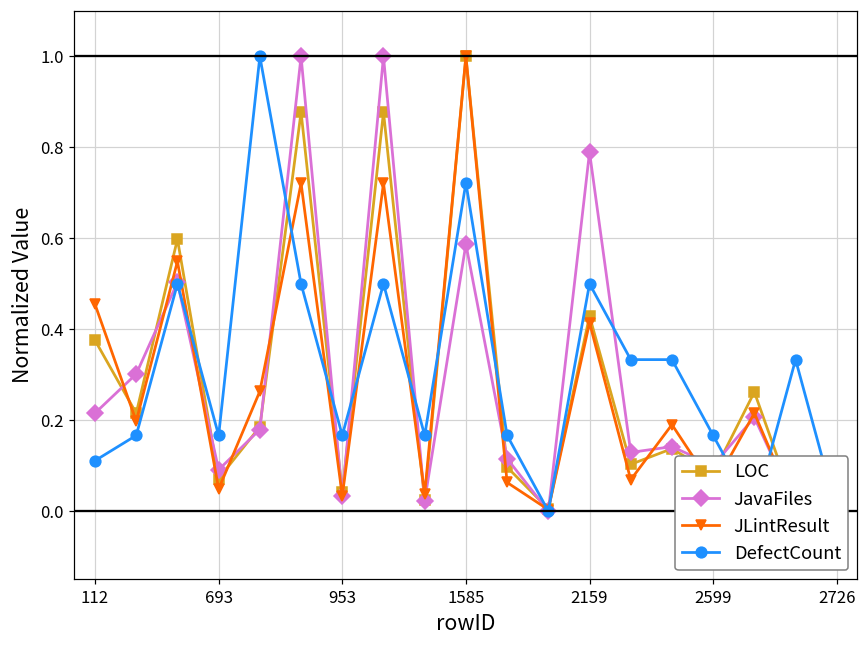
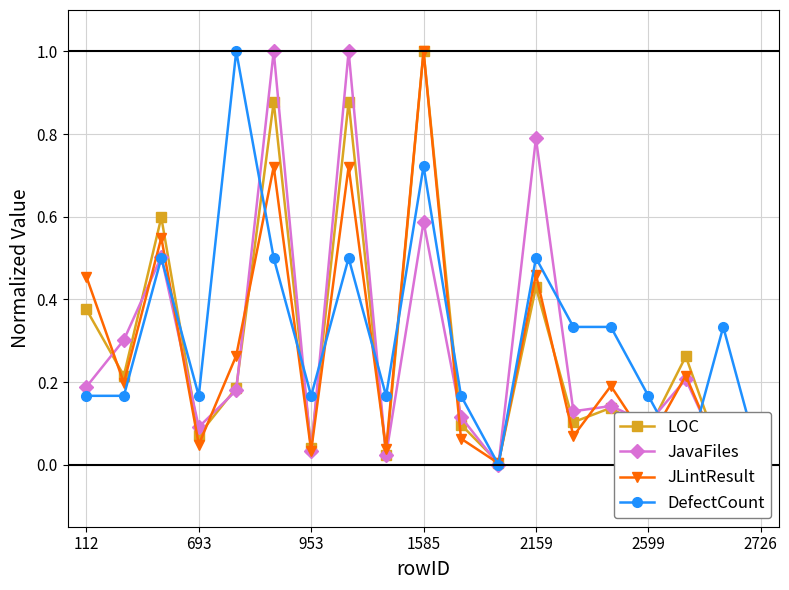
  {
    "LOC": {
      "112": 0.38,
      "693": 0.07,
      "953": 0.04,
      "2159": 0.43
    },
    "JavaFiles": {
-     "112": 0.22,
+     "112": 0.19,
      "693": 0.09,
      "1585": 0.59,
      "2159": 0.79
    },
    "JLintResult": {
      "112": 0.45,
      "693": 0.05,
-     "2159": 0.41
+     "2159": 0.46
    },
    "DefectCount": {
-     "112": 0.11,
+     "112": 0.17,
      "693": 0.17,
      "953": 0.17,
      "1585": 0.72,
      "2159": 0.50,
      "2599": 0.17
    }
  }
